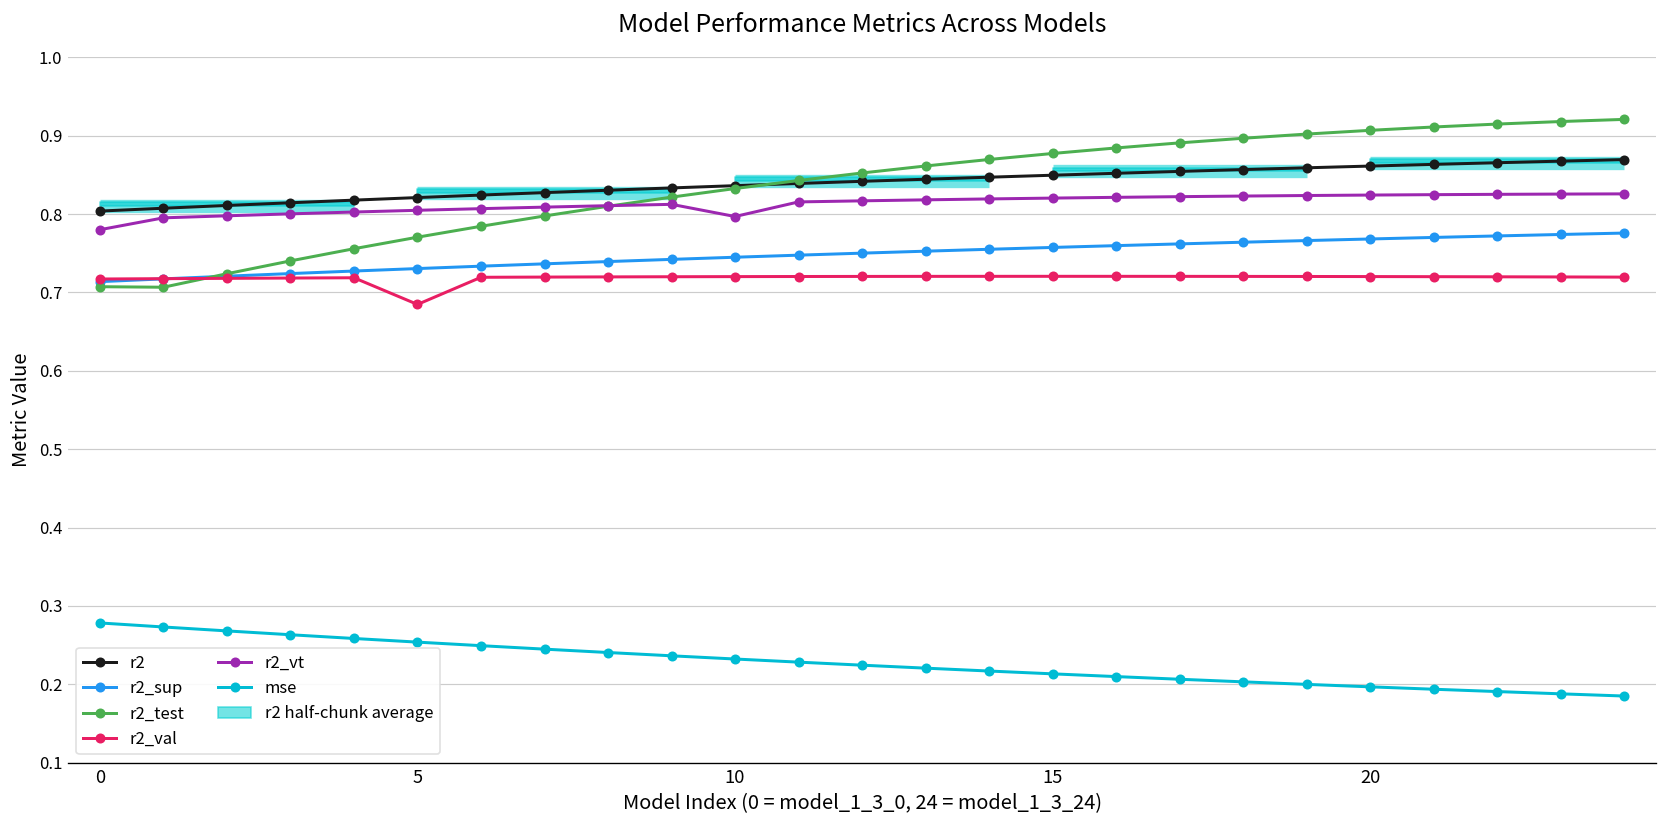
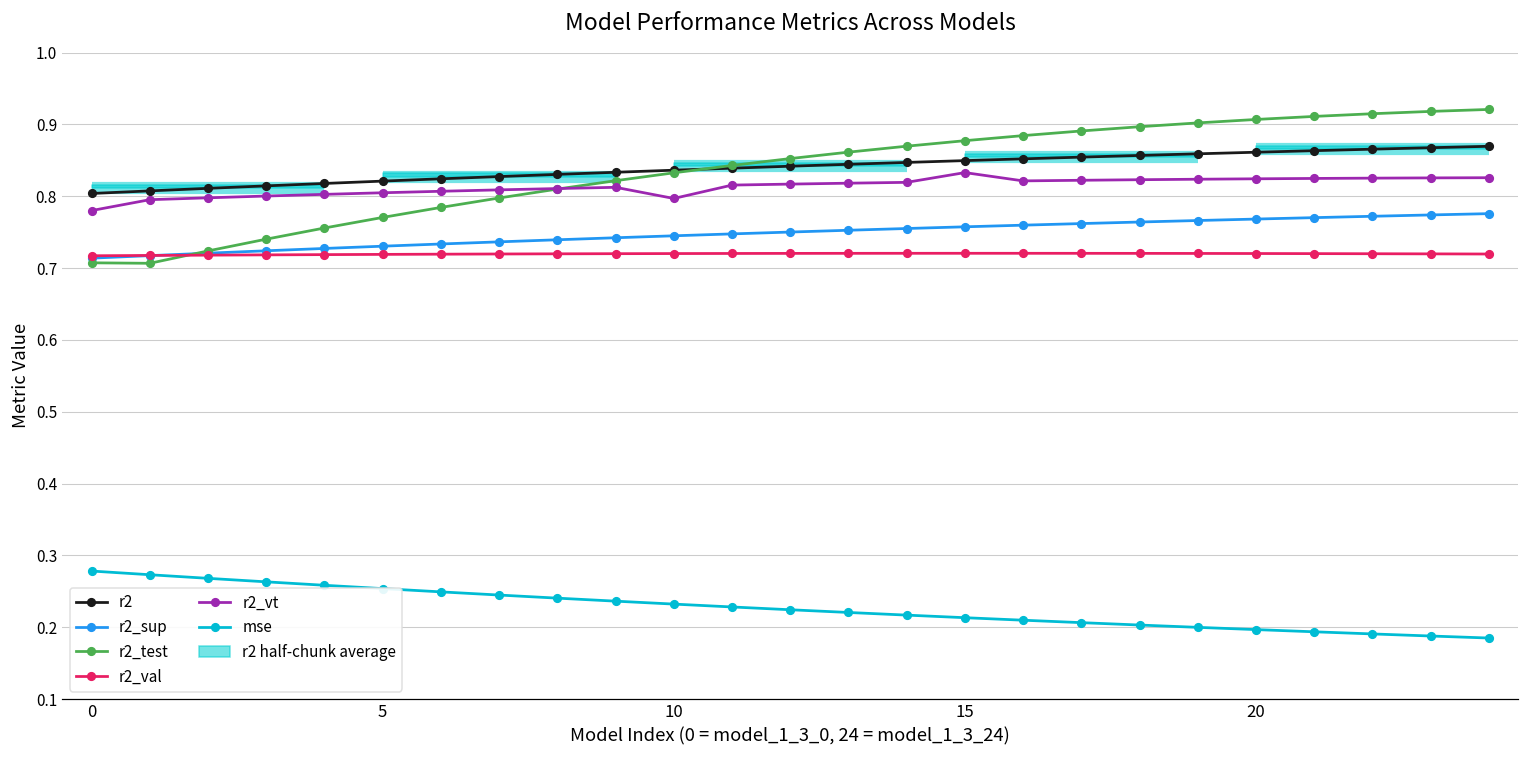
  {
    "r2": {
      "0": 0.80,
      "5": 0.82,
      "15": 0.85,
      "20": 0.86
    },
    "r2_test": {
      "0": 0.71,
      "5": 0.77,
      "15": 0.88,
      "20": 0.91
    },
    "r2_val": {
-     "5": 0.68,
+     "5": 0.72,
      "10": 0.72,
      "15": 0.72,
      "20": 0.72
    },
    "r2_vt": {
      "0": 0.78,
      "5": 0.80,
      "10": 0.80,
-     "15": 0.82,
+     "15": 0.83,
      "20": 0.82
    }
  }
